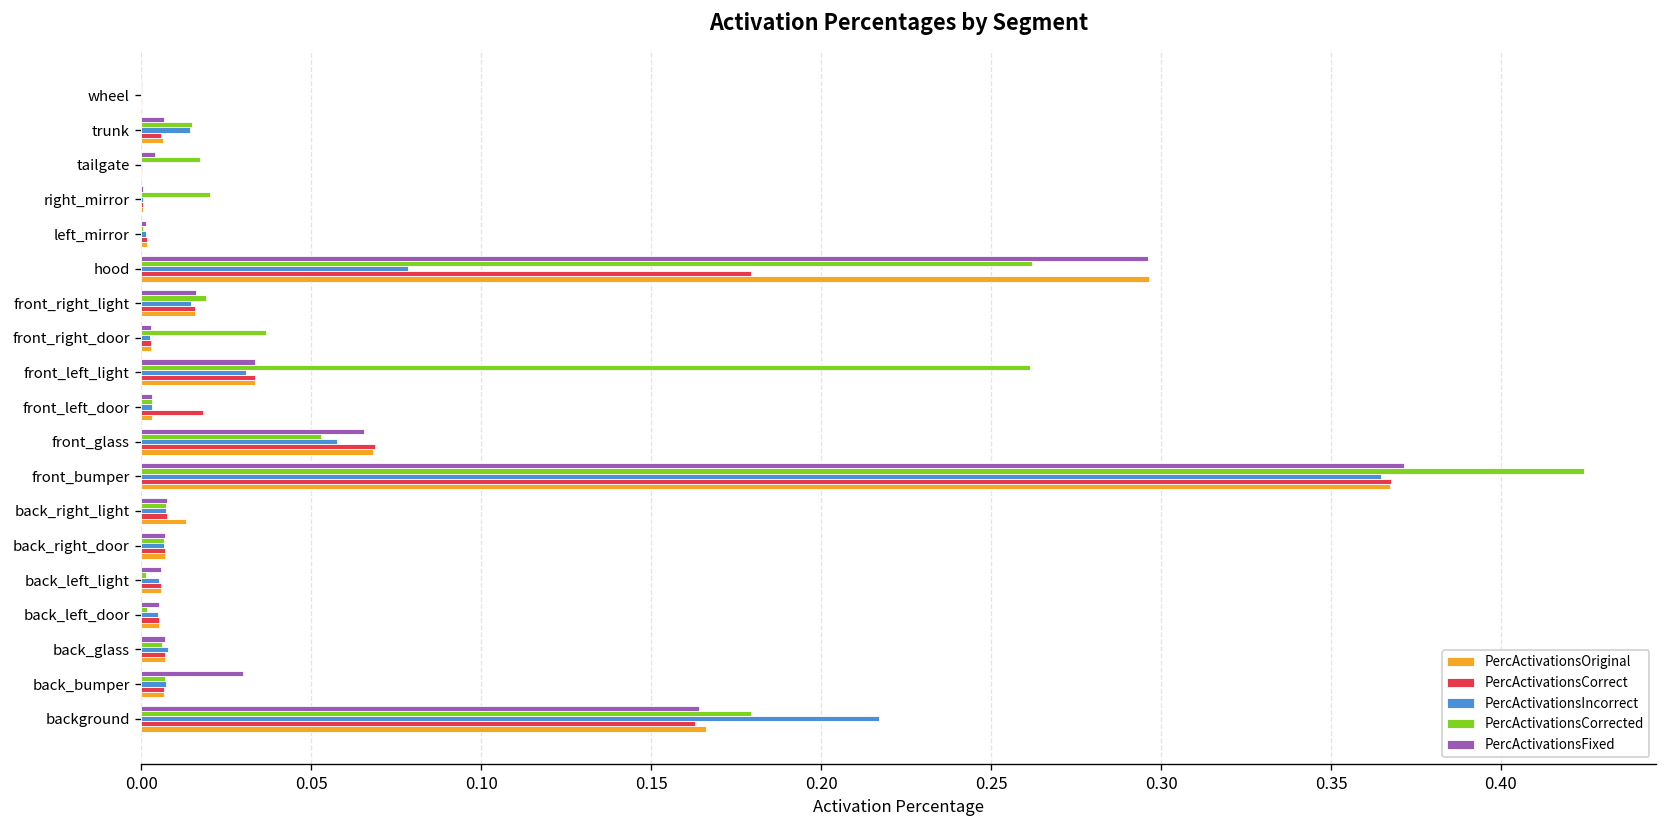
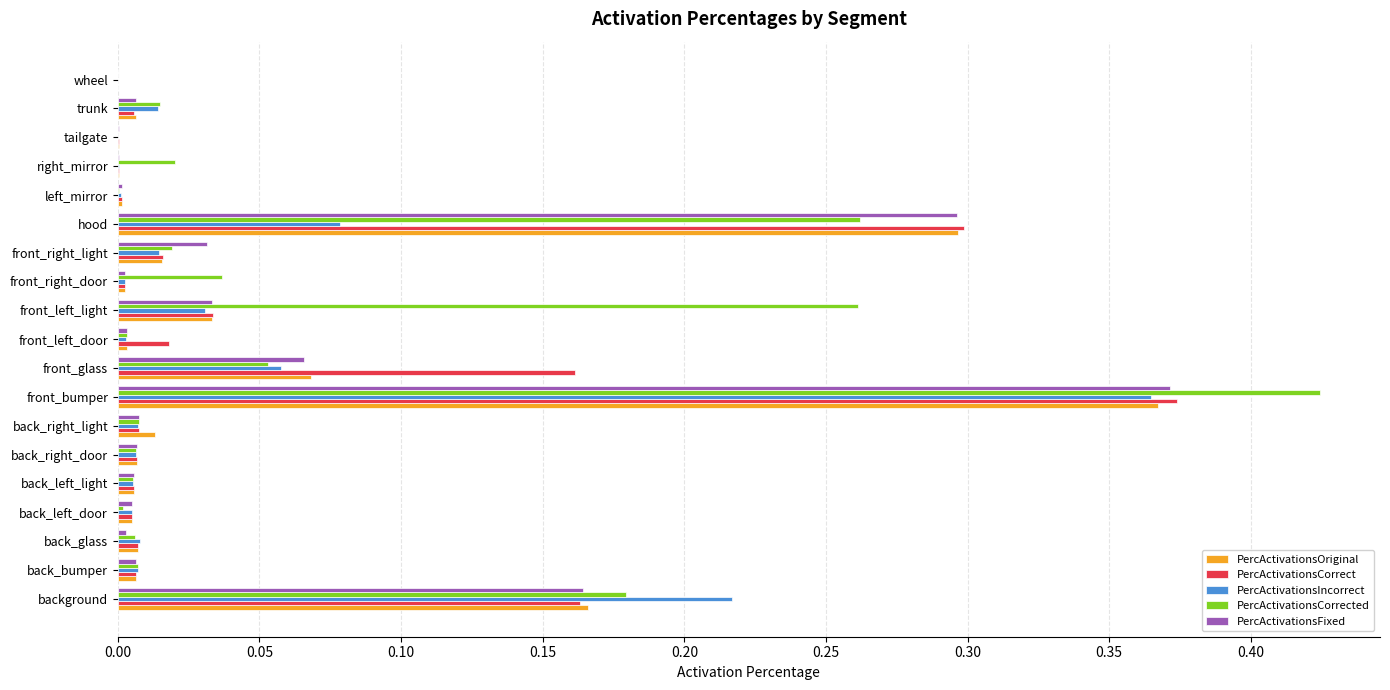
  {
    "PercActivationsOriginal": {
      "trunk": 0.006,
      "left_mirror": 0.002,
      "hood": 0.296,
      "front_right_light": 0.016,
      "front_right_door": 0.003,
      "front_left_light": 0.033,
      "front_left_door": 0.003,
      "front_glass": 0.068,
      "front_bumper": 0.367,
      "back_right_light": 0.013,
      "back_right_door": 0.007,
      "back_left_light": 0.006,
      "back_left_door": 0.005,
      "back_glass": 0.007,
      "back_bumper": 0.007,
      "background": 0.166
    },
    "PercActivationsCorrect": {
      "trunk": 0.006,
      "left_mirror": 0.002,
-     "hood": 0.179,
+     "hood": 0.299,
      "front_right_light": 0.016,
      "front_right_door": 0.003,
      "front_left_light": 0.034,
      "front_left_door": 0.018,
-     "front_glass": 0.069,
-     "front_bumper": 0.368,
+     "front_glass": 0.161,
+     "front_bumper": 0.374,
      "back_right_light": 0.008,
      "back_right_door": 0.007,
      "back_left_light": 0.006,
      "back_left_door": 0.005,
      "back_glass": 0.007,
      "back_bumper": 0.007,
      "background": 0.163
    },
    "PercActivationsIncorrect": {
      "trunk": 0.014,
      "left_mirror": 0.001,
      "hood": 0.078,
      "front_right_light": 0.015,
      "front_right_door": 0.003,
      "front_left_light": 0.031,
      "front_left_door": 0.003,
      "front_glass": 0.057,
      "front_bumper": 0.365,
      "back_right_light": 0.007,
      "back_right_door": 0.007,
      "back_left_light": 0.005,
      "back_left_door": 0.005,
      "back_glass": 0.008,
      "back_bumper": 0.007,
      "background": 0.217
    },
    "PercActivationsCorrected": {
      "trunk": 0.015,
-     "tailgate": 0.017,
+     "tailgate": 0.000,
      "right_mirror": 0.020,
      "hood": 0.262,
      "front_right_light": 0.019,
      "front_right_door": 0.037,
      "front_left_light": 0.261,
      "front_left_door": 0.003,
      "front_glass": 0.053,
      "front_bumper": 0.424,
      "back_right_light": 0.007,
      "back_right_door": 0.007,
-     "back_left_light": 0.001,
+     "back_left_light": 0.005,
      "back_left_door": 0.002,
      "back_glass": 0.006,
      "back_bumper": 0.007,
      "background": 0.179
    },
    "PercActivationsFixed": {
      "trunk": 0.007,
-     "tailgate": 0.004,
+     "tailgate": 0.000,
      "left_mirror": 0.001,
      "hood": 0.296,
-     "front_right_light": 0.016,
+     "front_right_light": 0.031,
      "front_right_door": 0.003,
      "front_left_light": 0.033,
      "front_left_door": 0.003,
      "front_glass": 0.066,
      "front_bumper": 0.372,
      "back_right_light": 0.008,
      "back_right_door": 0.007,
      "back_left_light": 0.006,
      "back_left_door": 0.005,
-     "back_glass": 0.007,
-     "back_bumper": 0.030,
+     "back_glass": 0.003,
+     "back_bumper": 0.007,
      "background": 0.164
    }
  }
